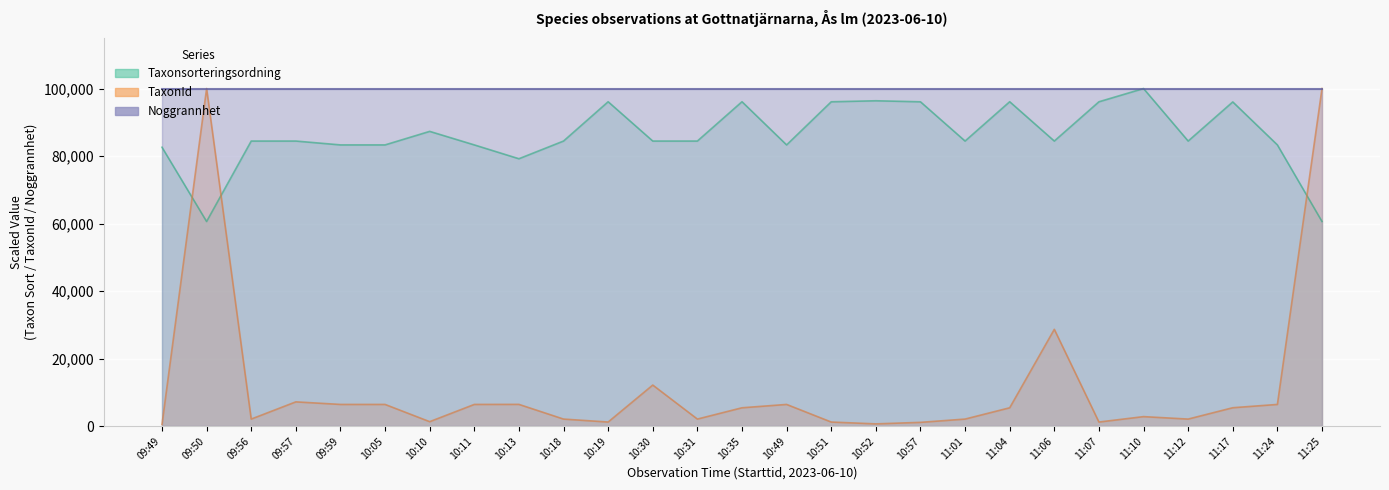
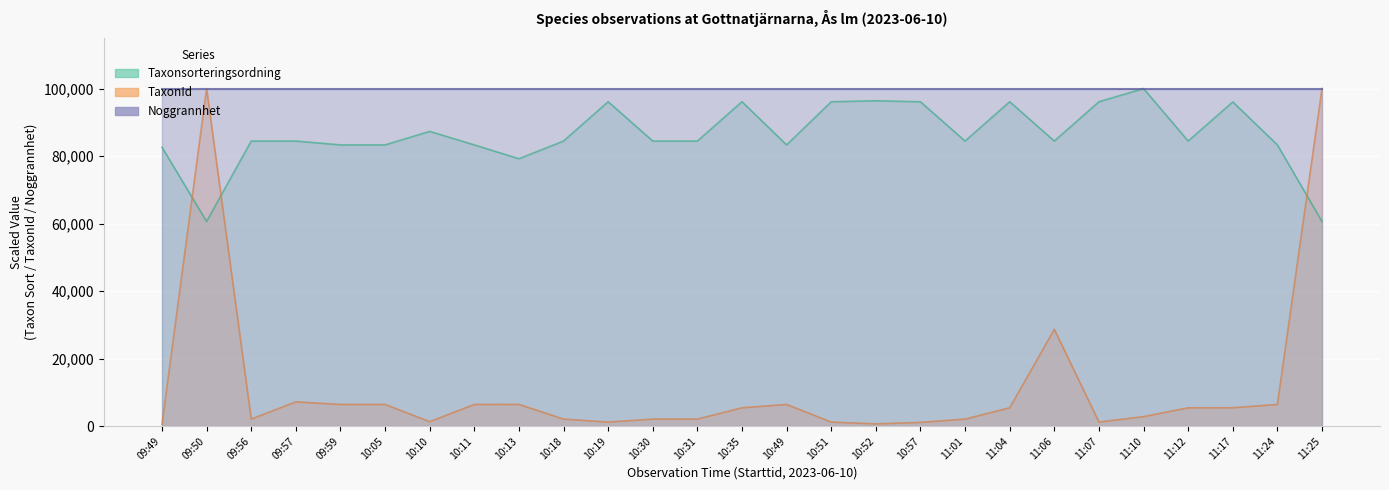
  {
    "TaxonId": {
      "09:49": "0",
      "09:56": "2,000",
      "09:57": "7,000",
      "09:59": "6,000",
      "10:05": "6,000",
      "10:10": "1,000",
      "10:11": "6,000",
      "10:13": "6,000",
      "10:18": "2,000",
      "10:19": "1,000",
-     "10:30": "12,000",
+     "10:30": "2,000",
      "10:31": "2,000",
      "10:35": "5,000",
      "10:49": "6,000",
      "10:51": "1,000",
      "10:52": "1,000",
      "10:57": "1,000",
      "11:01": "2,000",
      "11:04": "5,000",
      "11:06": "29,000",
      "11:07": "1,000",
      "11:10": "3,000",
-     "11:12": "2,000",
+     "11:12": "5,000",
      "11:17": "5,000",
      "11:24": "6,000"
    }
  }
